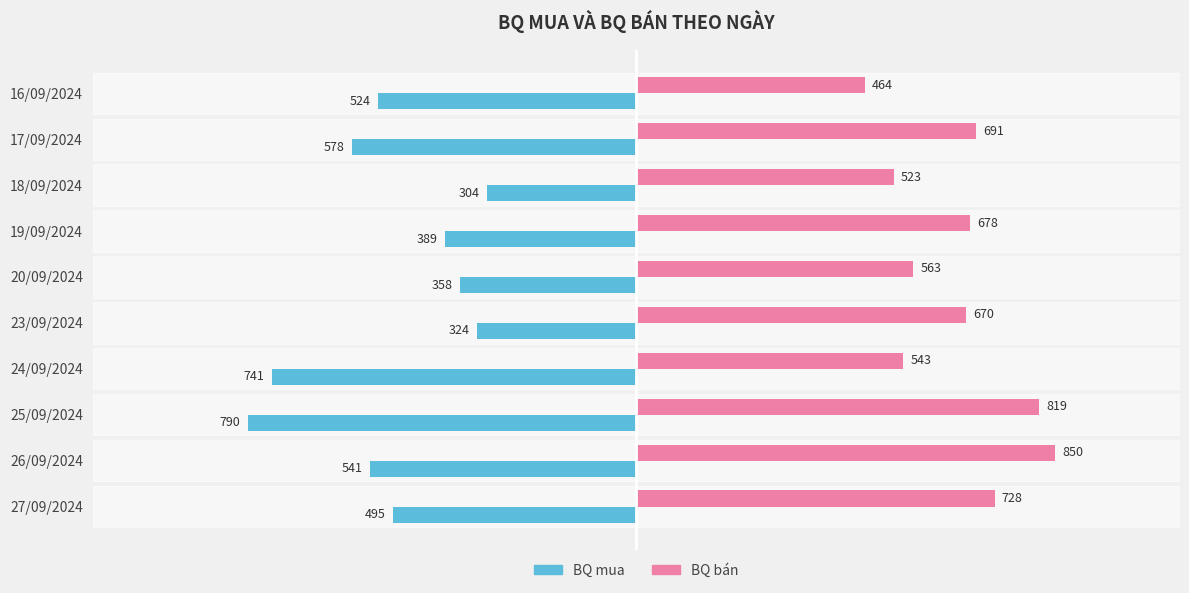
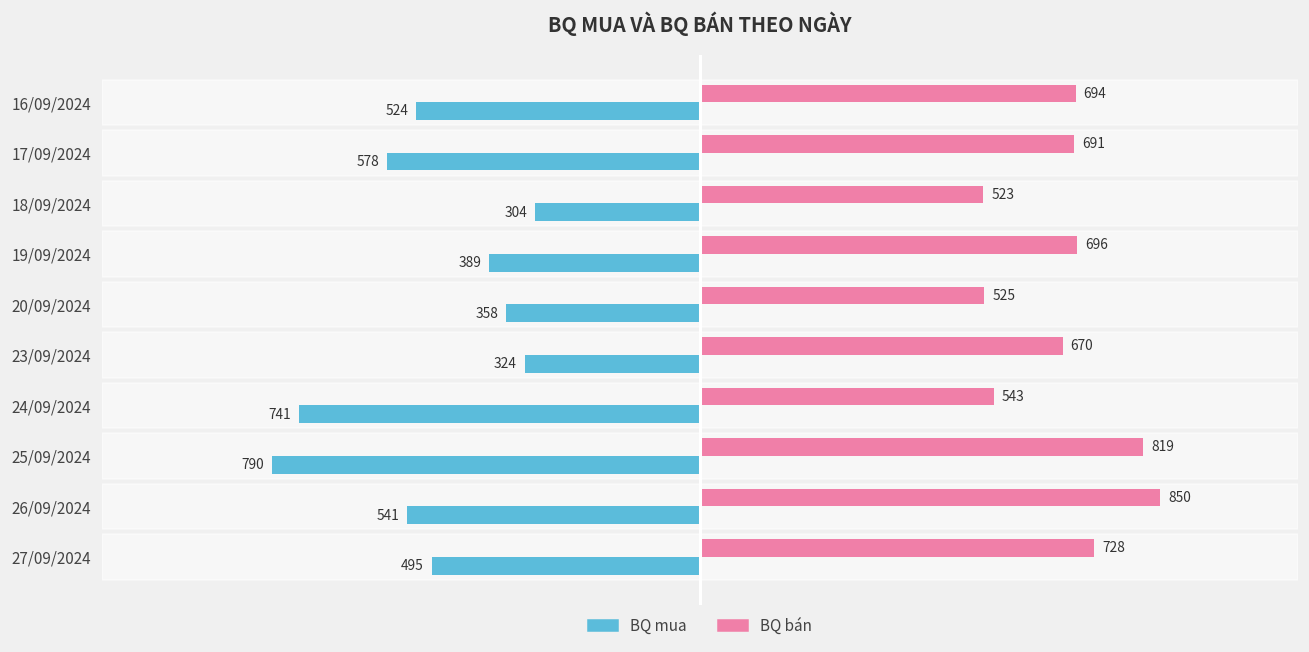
  {
    "BQ bán": {
-     "16/09/2024": 464,
+     "16/09/2024": 694,
      "17/09/2024": 691,
      "18/09/2024": 523,
-     "19/09/2024": 678,
-     "20/09/2024": 563,
+     "19/09/2024": 696,
+     "20/09/2024": 525,
      "23/09/2024": 670,
      "24/09/2024": 543,
      "25/09/2024": 819,
      "26/09/2024": 850,
      "27/09/2024": 728
    }
  }
